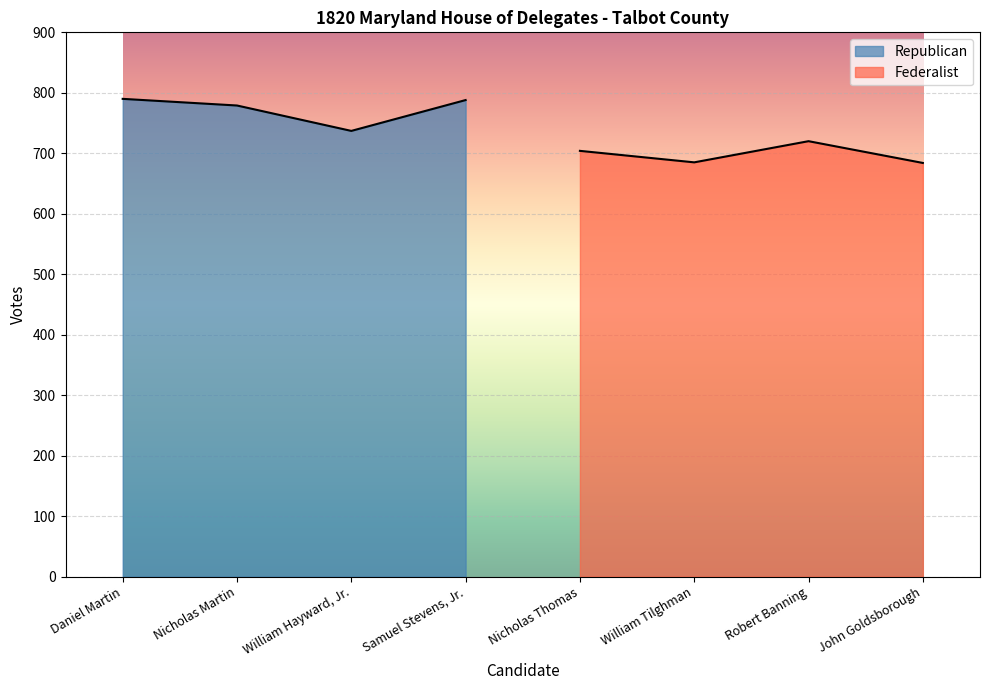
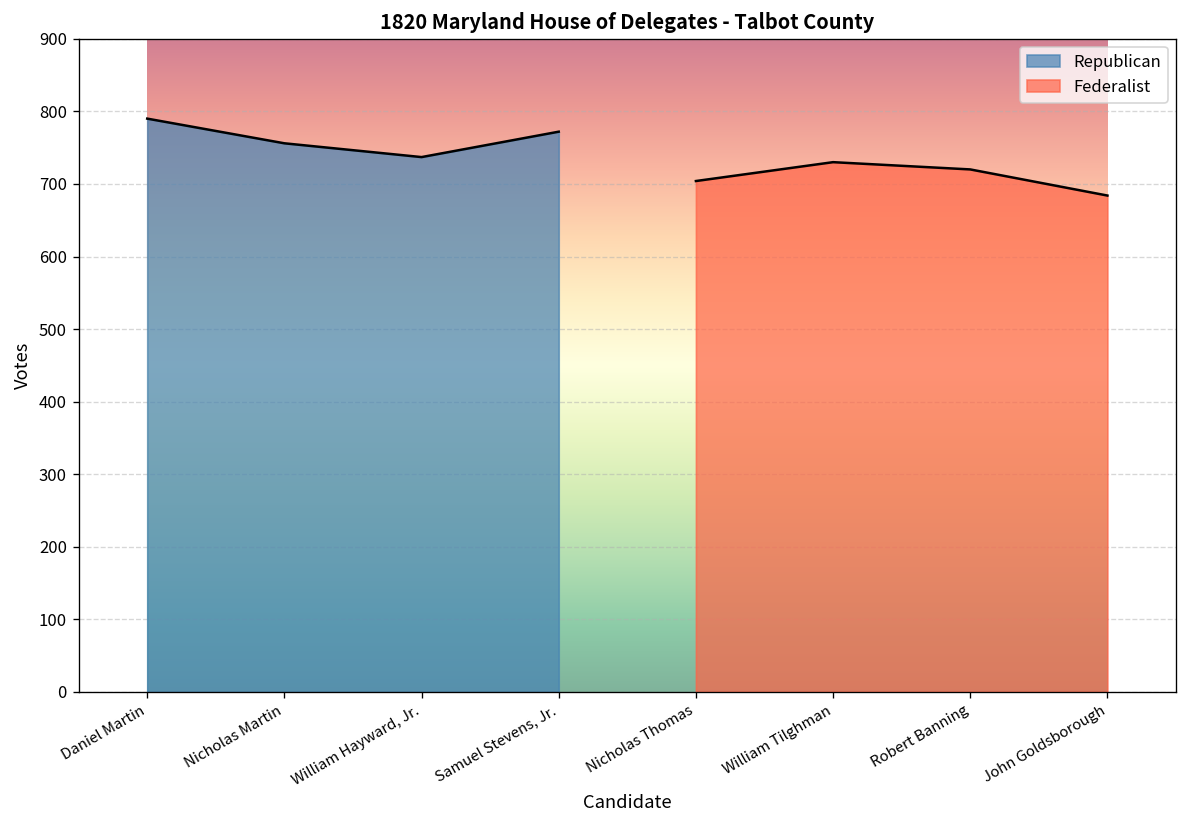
  {
    "Republican": {
      "Daniel Martin": 790,
-     "Nicholas Martin": 780,
+     "Nicholas Martin": 760,
      "William Hayward, Jr.": 740,
-     "Samuel Stevens, Jr.": 790
+     "Samuel Stevens, Jr.": 770
    },
    "Federalist": {
      "Nicholas Thomas": 700,
-     "William Tilghman": 690,
+     "William Tilghman": 730,
      "Robert Banning": 720,
      "John Goldsborough": 680
    }
  }
